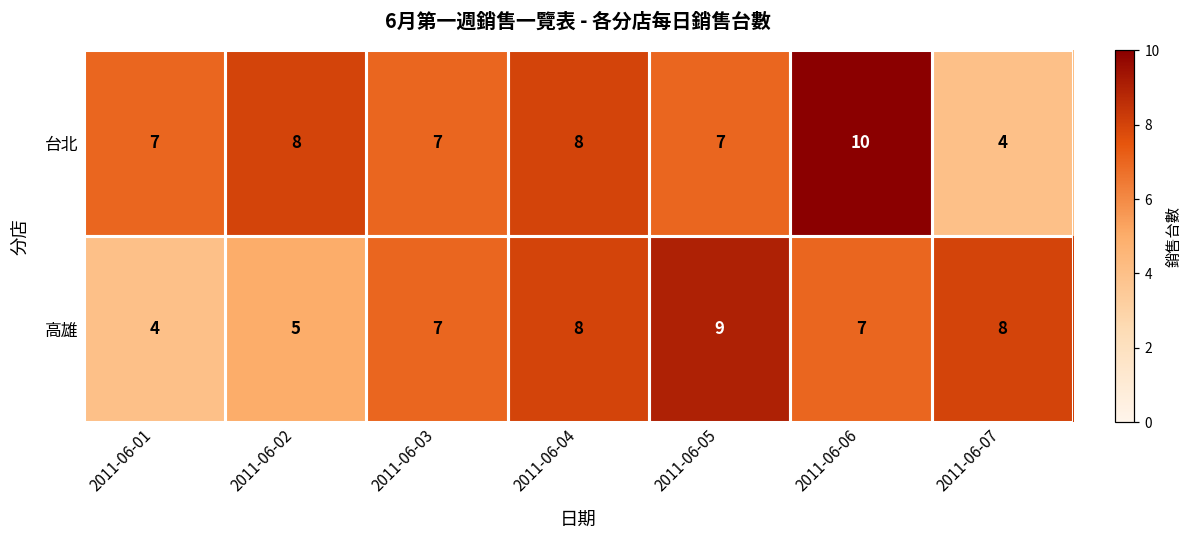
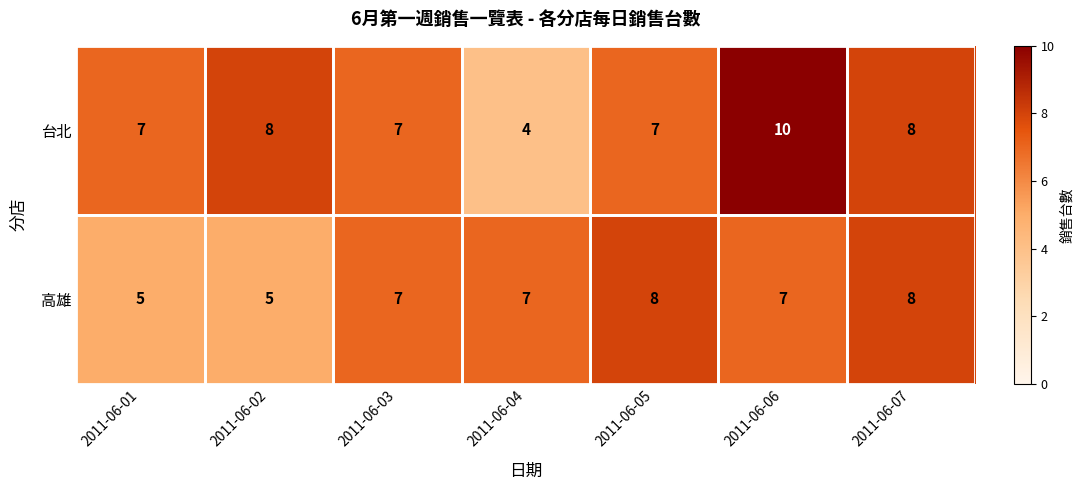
  {
    "台北": {
      "2011-06-01": 7,
      "2011-06-02": 8,
      "2011-06-03": 7,
-     "2011-06-04": 8,
+     "2011-06-04": 4,
      "2011-06-05": 7,
      "2011-06-06": 10,
-     "2011-06-07": 4
+     "2011-06-07": 8
    },
    "高雄": {
-     "2011-06-01": 4,
+     "2011-06-01": 5,
      "2011-06-02": 5,
      "2011-06-03": 7,
-     "2011-06-04": 8,
-     "2011-06-05": 9,
+     "2011-06-04": 7,
+     "2011-06-05": 8,
      "2011-06-06": 7,
      "2011-06-07": 8
    }
  }
